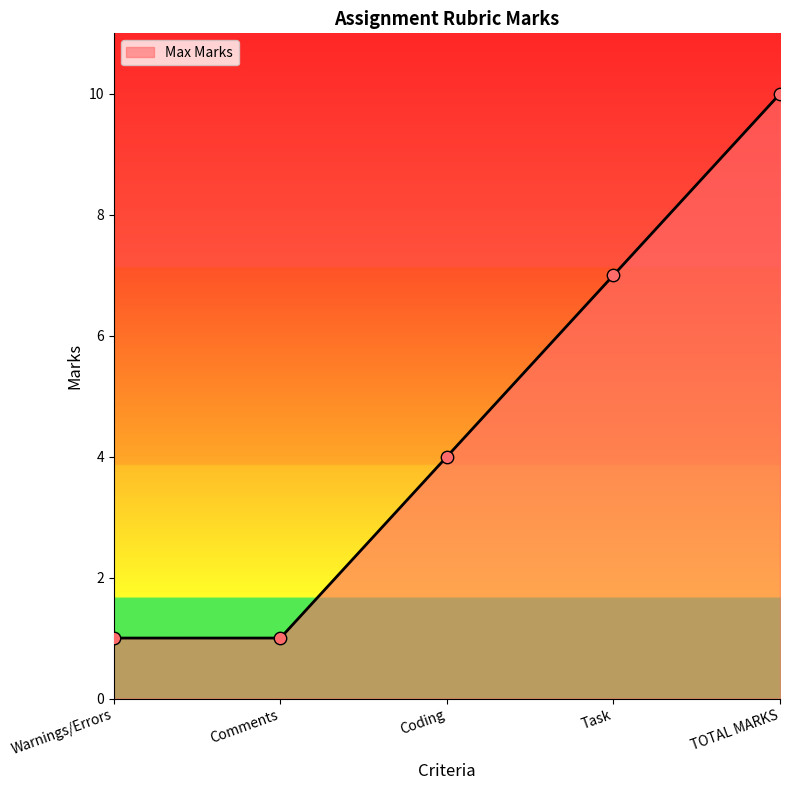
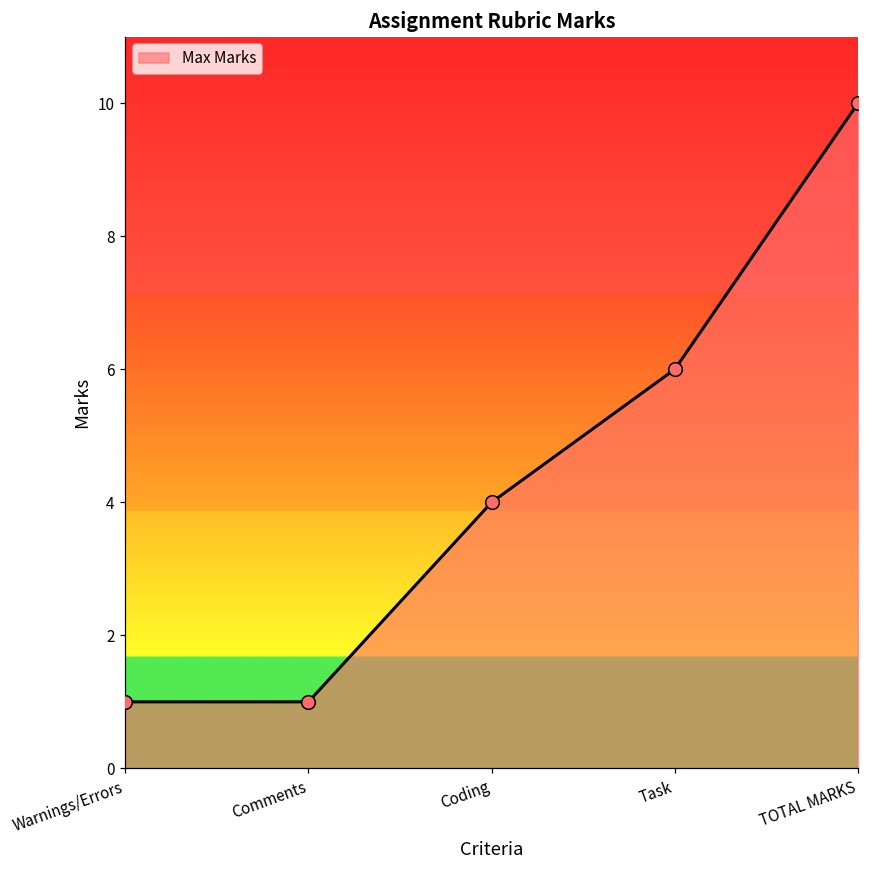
  {
    "Warnings/Errors": 1,
    "Comments": 1,
    "Coding": 4,
-   "Task": 7,
+   "Task": 6,
    "TOTAL MARKS": 10
  }
